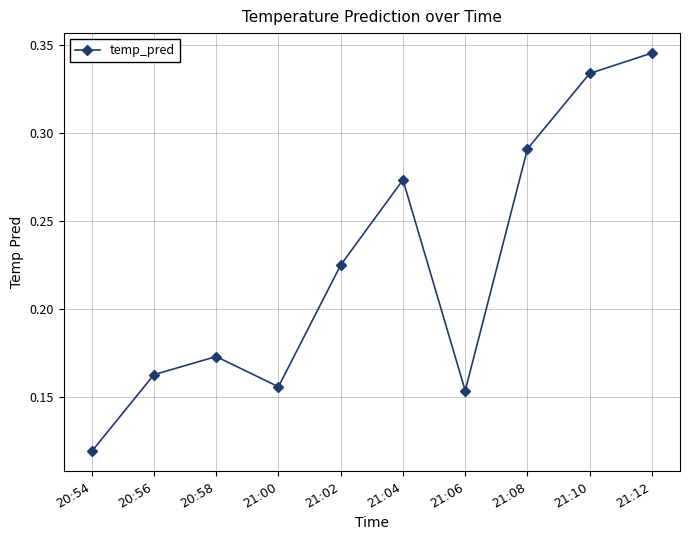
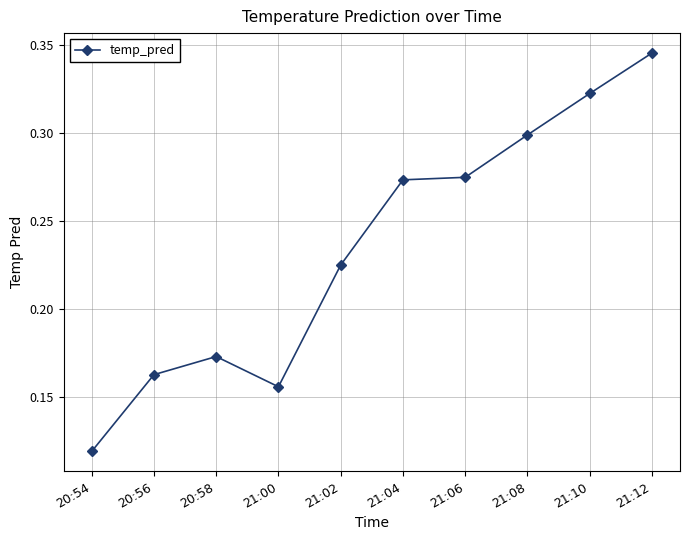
  {
    "20:54": 0.119,
    "20:56": 0.163,
    "20:58": 0.173,
    "21:00": 0.156,
    "21:02": 0.225,
    "21:04": 0.273,
-   "21:06": 0.154,
-   "21:08": 0.291,
-   "21:10": 0.334,
+   "21:06": 0.275,
+   "21:08": 0.299,
+   "21:10": 0.322,
    "21:12": 0.345
  }
